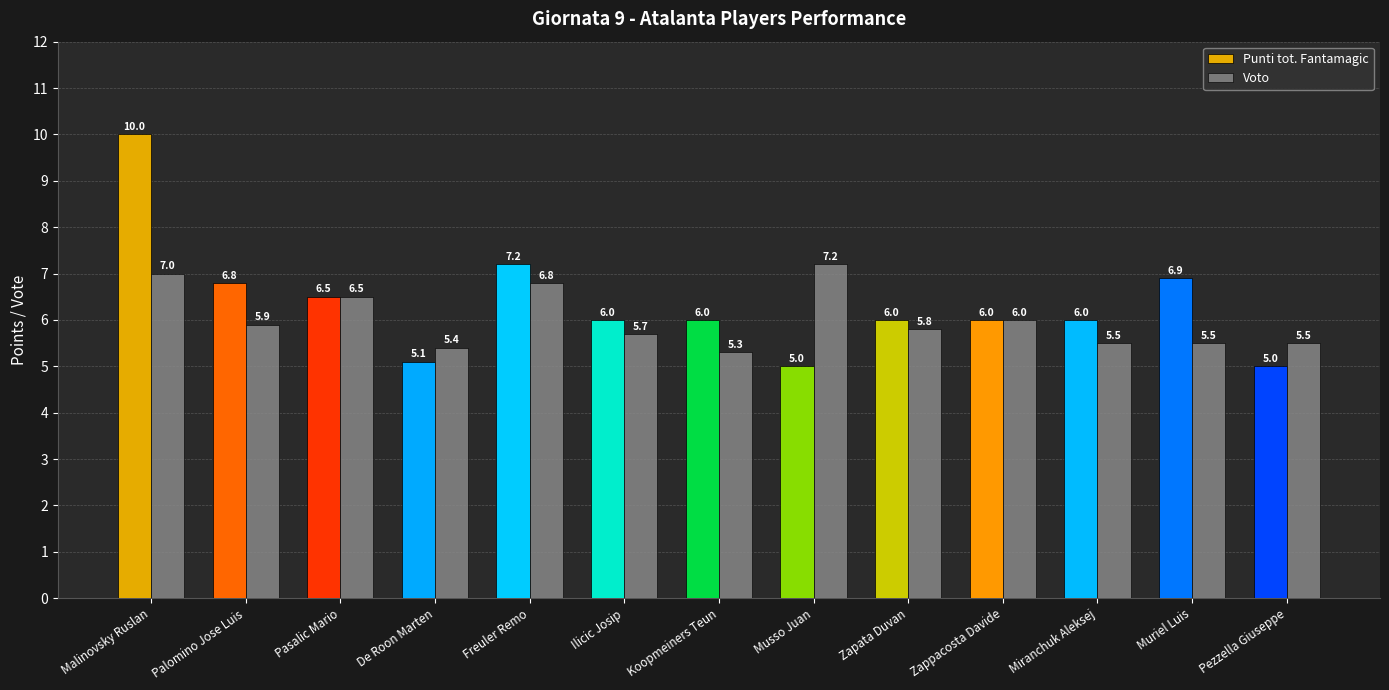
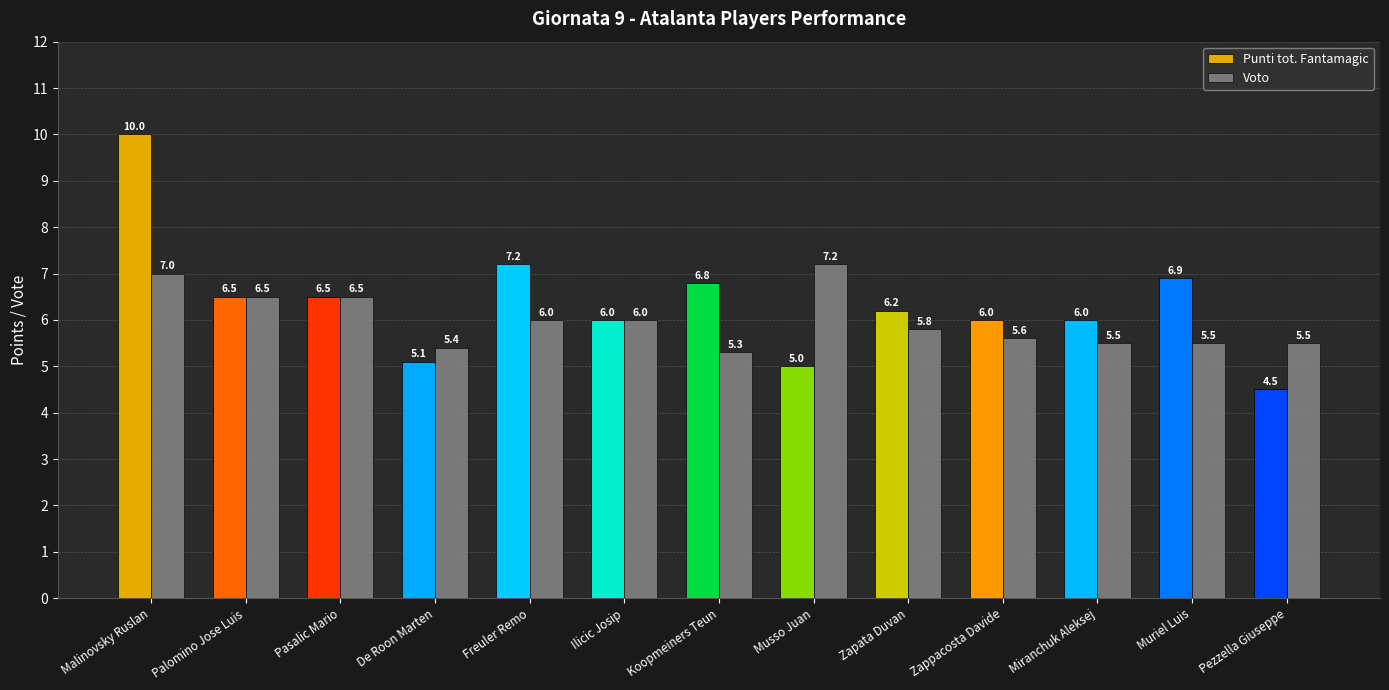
  {
    "Punti tot. Fantamagic": {
      "Malinovsky Ruslan": 10.0,
-     "Palomino Jose Luis": 6.8,
+     "Palomino Jose Luis": 6.5,
      "Pasalic Mario": 6.5,
      "De Roon Marten": 5.1,
      "Freuler Remo": 7.2,
      "Ilicic Josip": 6.0,
-     "Koopmeiners Teun": 6.0,
+     "Koopmeiners Teun": 6.8,
      "Musso Juan": 5.0,
-     "Zapata Duvan": 6.0,
+     "Zapata Duvan": 6.2,
      "Zappacosta Davide": 6.0,
      "Miranchuk Aleksej": 6.0,
      "Muriel Luis": 6.9,
-     "Pezzella Giuseppe": 5.0
+     "Pezzella Giuseppe": 4.5
    },
    "Voto": {
      "Malinovsky Ruslan": 7.0,
-     "Palomino Jose Luis": 5.9,
+     "Palomino Jose Luis": 6.5,
      "Pasalic Mario": 6.5,
      "De Roon Marten": 5.4,
-     "Freuler Remo": 6.8,
-     "Ilicic Josip": 5.7,
+     "Freuler Remo": 6.0,
+     "Ilicic Josip": 6.0,
      "Koopmeiners Teun": 5.3,
      "Musso Juan": 7.2,
      "Zapata Duvan": 5.8,
-     "Zappacosta Davide": 6.0,
+     "Zappacosta Davide": 5.6,
      "Miranchuk Aleksej": 5.5,
      "Muriel Luis": 5.5,
      "Pezzella Giuseppe": 5.5
    }
  }
